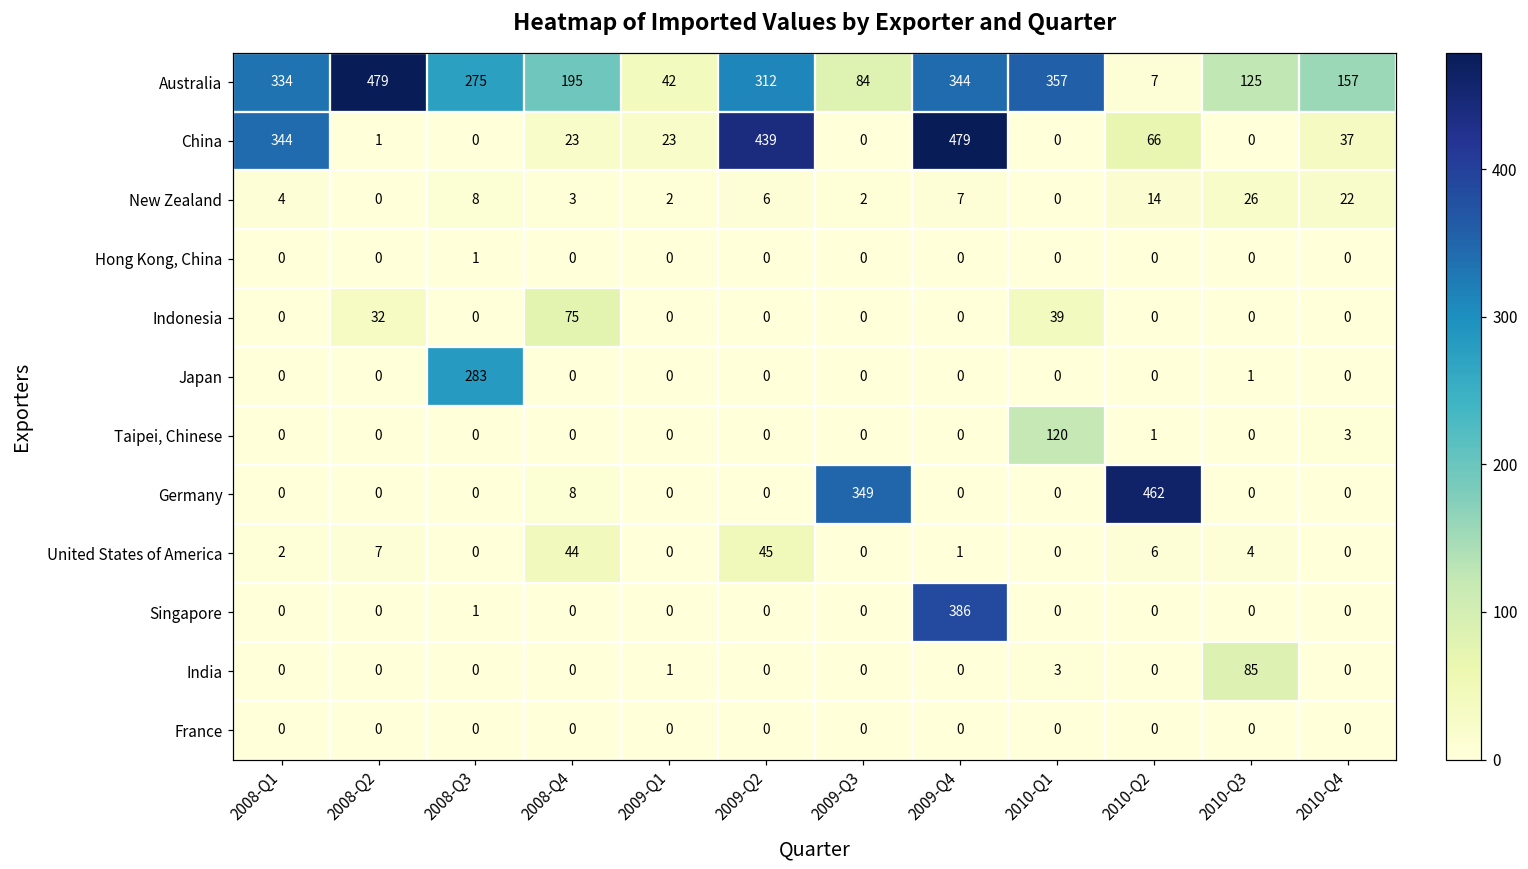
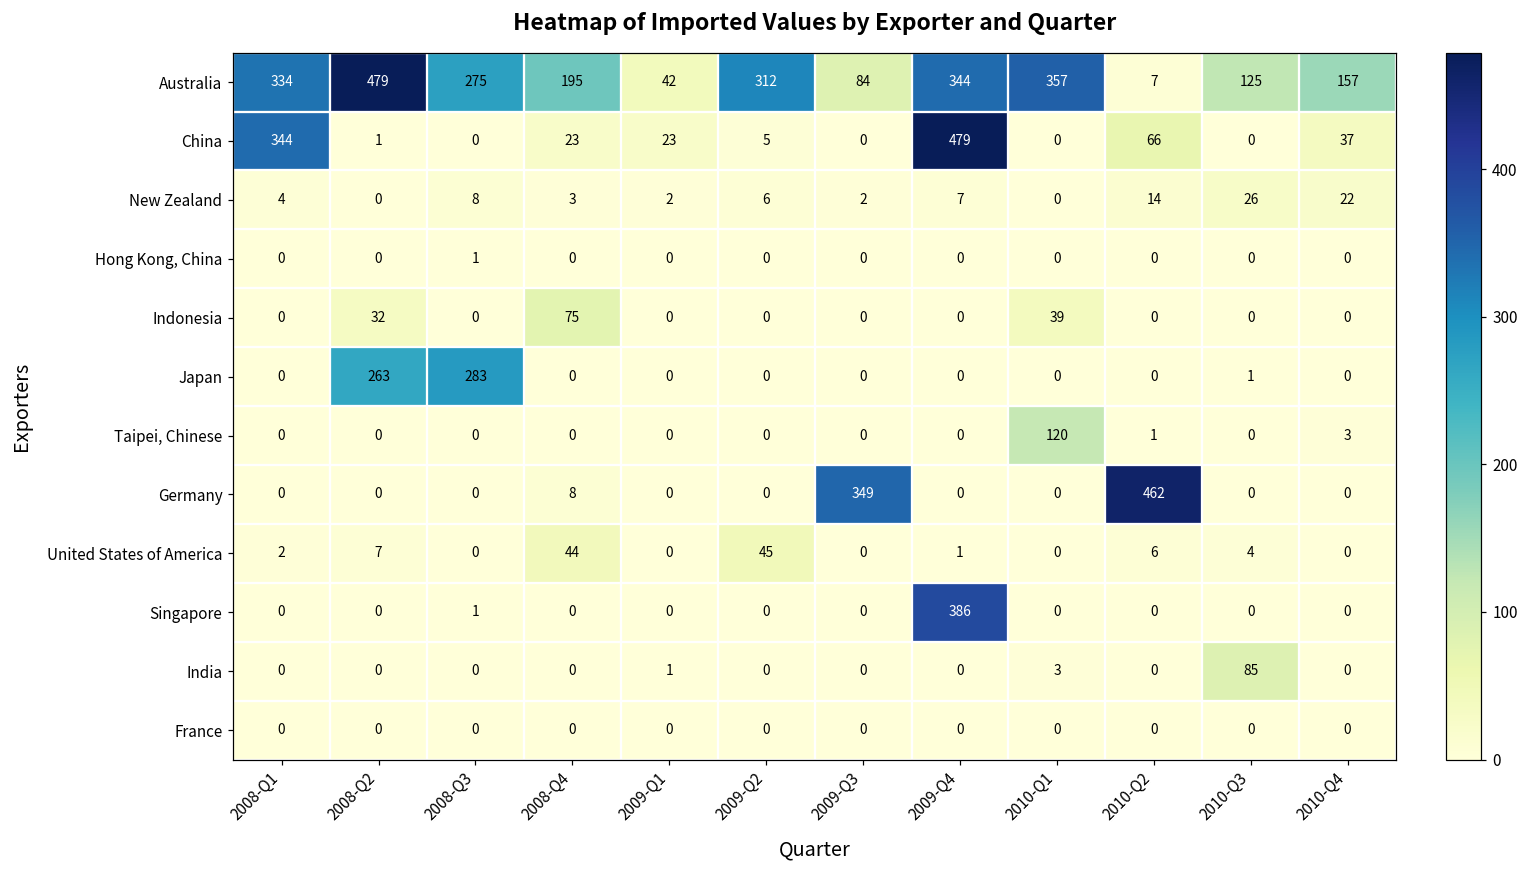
  {
    "Australia": {
      "2008-Q1": 334,
      "2008-Q2": 479,
      "2008-Q3": 275,
      "2008-Q4": 195,
      "2009-Q1": 42,
      "2009-Q2": 312,
      "2009-Q3": 84,
      "2009-Q4": 344,
      "2010-Q1": 357,
      "2010-Q2": 7,
      "2010-Q3": 125,
      "2010-Q4": 157
    },
    "China": {
      "2008-Q1": 344,
      "2008-Q2": 1,
      "2008-Q3": 0,
      "2008-Q4": 23,
      "2009-Q1": 23,
-     "2009-Q2": 439,
+     "2009-Q2": 5,
      "2009-Q3": 0,
      "2009-Q4": 479,
      "2010-Q1": 0,
      "2010-Q2": 66,
      "2010-Q3": 0,
      "2010-Q4": 37
    },
    "New Zealand": {
      "2008-Q1": 4,
      "2008-Q2": 0,
      "2008-Q3": 8,
      "2008-Q4": 3,
      "2009-Q1": 2,
      "2009-Q2": 6,
      "2009-Q3": 2,
      "2009-Q4": 7,
      "2010-Q1": 0,
      "2010-Q2": 14,
      "2010-Q3": 26,
      "2010-Q4": 22
    },
    "Hong Kong, China": {
      "2008-Q1": 0,
      "2008-Q2": 0,
      "2008-Q3": 1,
      "2008-Q4": 0,
      "2009-Q1": 0,
      "2009-Q2": 0,
      "2009-Q3": 0,
      "2009-Q4": 0,
      "2010-Q1": 0,
      "2010-Q2": 0,
      "2010-Q3": 0,
      "2010-Q4": 0
    },
    "Indonesia": {
      "2008-Q1": 0,
      "2008-Q2": 32,
      "2008-Q3": 0,
      "2008-Q4": 75,
      "2009-Q1": 0,
      "2009-Q2": 0,
      "2009-Q3": 0,
      "2009-Q4": 0,
      "2010-Q1": 39,
      "2010-Q2": 0,
      "2010-Q3": 0,
      "2010-Q4": 0
    },
    "Japan": {
      "2008-Q1": 0,
-     "2008-Q2": 0,
+     "2008-Q2": 263,
      "2008-Q3": 283,
      "2008-Q4": 0,
      "2009-Q1": 0,
      "2009-Q2": 0,
      "2009-Q3": 0,
      "2009-Q4": 0,
      "2010-Q1": 0,
      "2010-Q2": 0,
      "2010-Q3": 1,
      "2010-Q4": 0
    },
    "Taipei, Chinese": {
      "2008-Q1": 0,
      "2008-Q2": 0,
      "2008-Q3": 0,
      "2008-Q4": 0,
      "2009-Q1": 0,
      "2009-Q2": 0,
      "2009-Q3": 0,
      "2009-Q4": 0,
      "2010-Q1": 120,
      "2010-Q2": 1,
      "2010-Q3": 0,
      "2010-Q4": 3
    },
    "Germany": {
      "2008-Q1": 0,
      "2008-Q2": 0,
      "2008-Q3": 0,
      "2008-Q4": 8,
      "2009-Q1": 0,
      "2009-Q2": 0,
      "2009-Q3": 349,
      "2009-Q4": 0,
      "2010-Q1": 0,
      "2010-Q2": 462,
      "2010-Q3": 0,
      "2010-Q4": 0
    },
    "United States of America": {
      "2008-Q1": 2,
      "2008-Q2": 7,
      "2008-Q3": 0,
      "2008-Q4": 44,
      "2009-Q1": 0,
      "2009-Q2": 45,
      "2009-Q3": 0,
      "2009-Q4": 1,
      "2010-Q1": 0,
      "2010-Q2": 6,
      "2010-Q3": 4,
      "2010-Q4": 0
    },
    "Singapore": {
      "2008-Q1": 0,
      "2008-Q2": 0,
      "2008-Q3": 1,
      "2008-Q4": 0,
      "2009-Q1": 0,
      "2009-Q2": 0,
      "2009-Q3": 0,
      "2009-Q4": 386,
      "2010-Q1": 0,
      "2010-Q2": 0,
      "2010-Q3": 0,
      "2010-Q4": 0
    },
    "India": {
      "2008-Q1": 0,
      "2008-Q2": 0,
      "2008-Q3": 0,
      "2008-Q4": 0,
      "2009-Q1": 1,
      "2009-Q2": 0,
      "2009-Q3": 0,
      "2009-Q4": 0,
      "2010-Q1": 3,
      "2010-Q2": 0,
      "2010-Q3": 85,
      "2010-Q4": 0
    },
    "France": {
      "2008-Q1": 0,
      "2008-Q2": 0,
      "2008-Q3": 0,
      "2008-Q4": 0,
      "2009-Q1": 0,
      "2009-Q2": 0,
      "2009-Q3": 0,
      "2009-Q4": 0,
      "2010-Q1": 0,
      "2010-Q2": 0,
      "2010-Q3": 0,
      "2010-Q4": 0
    }
  }
